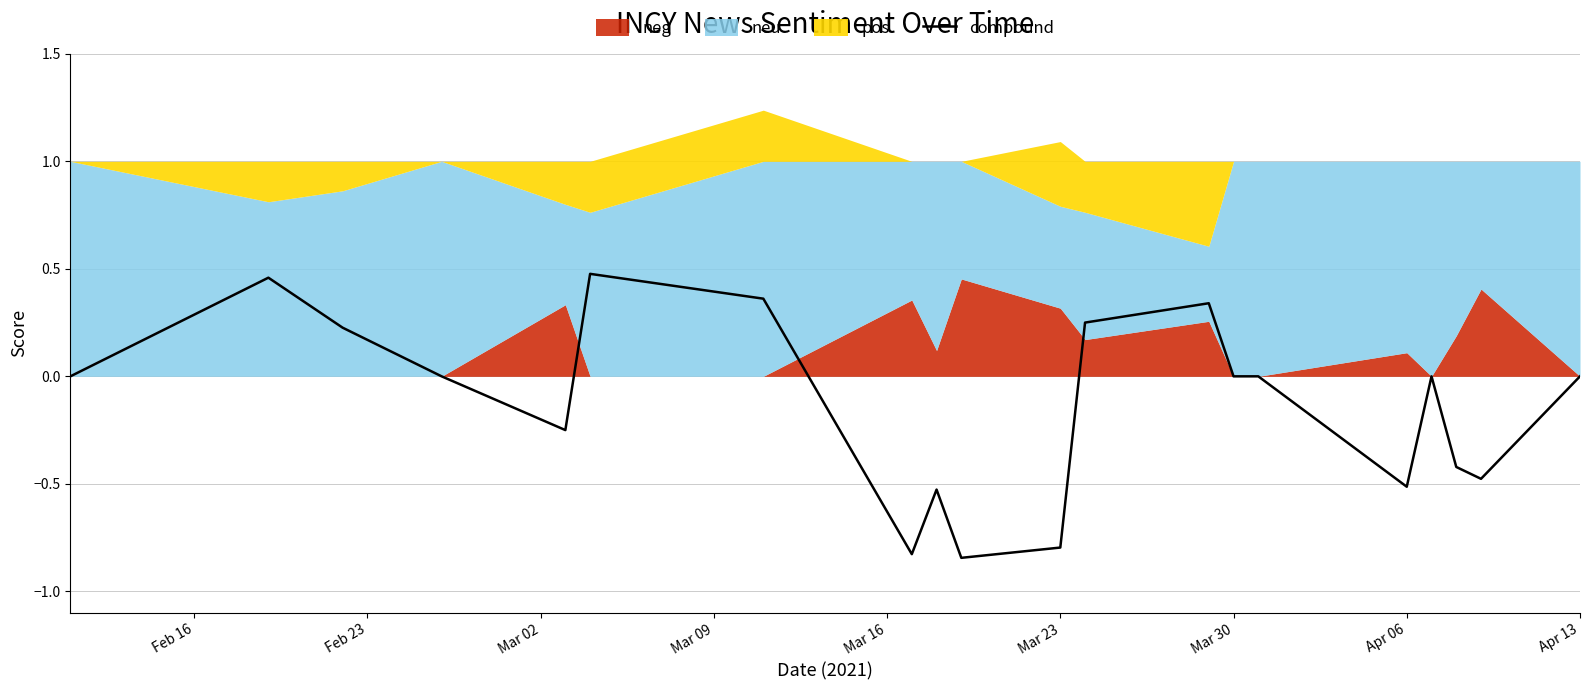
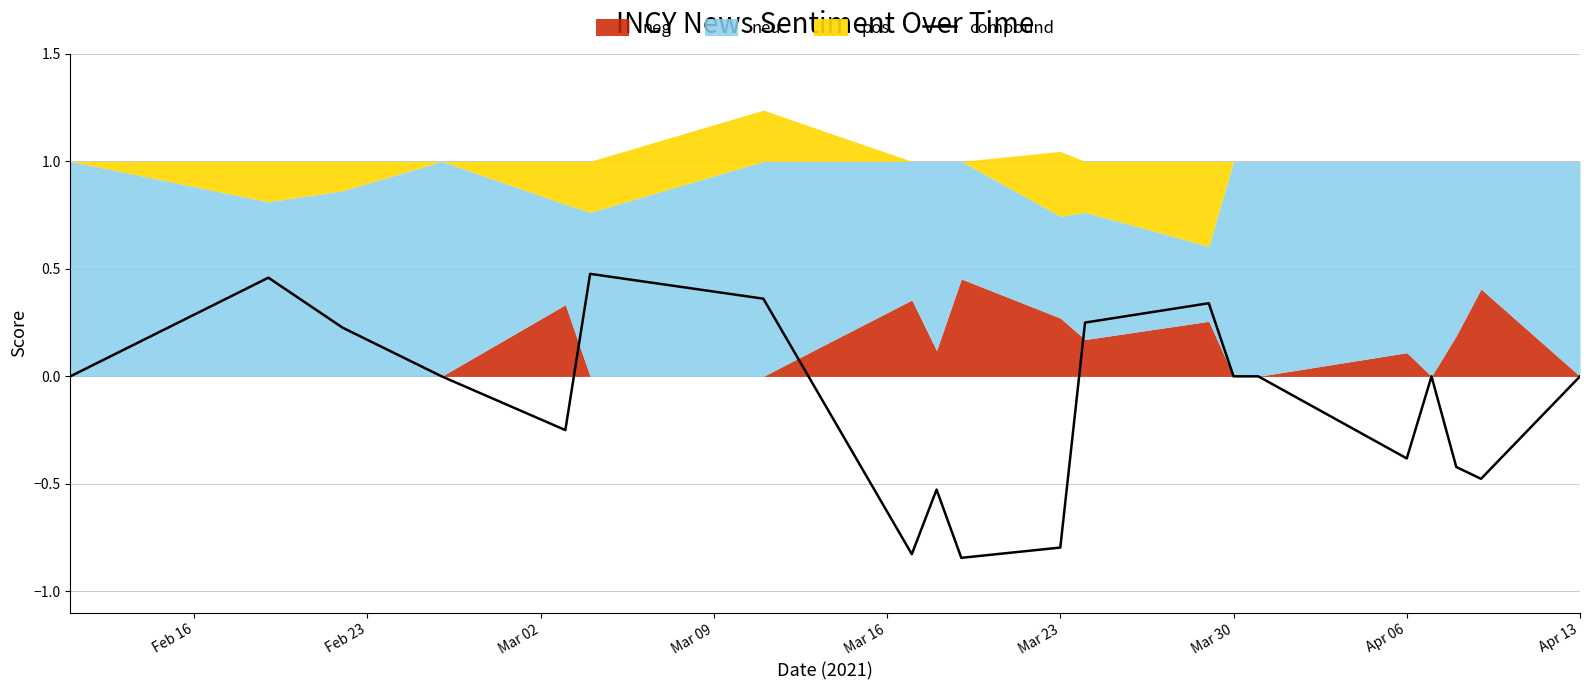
  {
    "neg": {
-     "Mar 23": 0.32,
+     "Mar 23": 0.27,
      "Apr 06": 0.11
    },
    "compound": {
      "Mar 23": -0.80,
-     "Apr 06": -0.51
+     "Apr 06": -0.38
    },
    "neu": {
      "Mar 23": 0.47
    },
    "pos": {
      "Mar 23": 0.30
    }
  }
